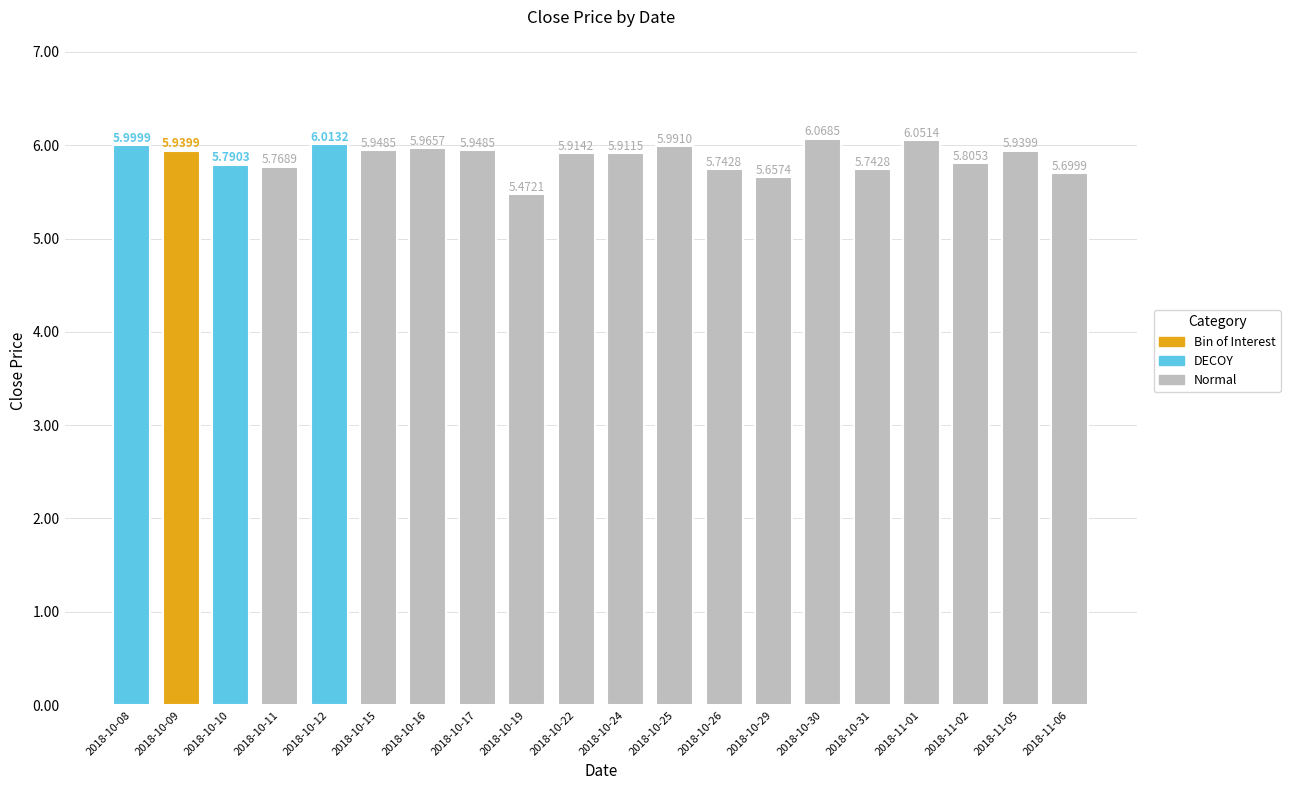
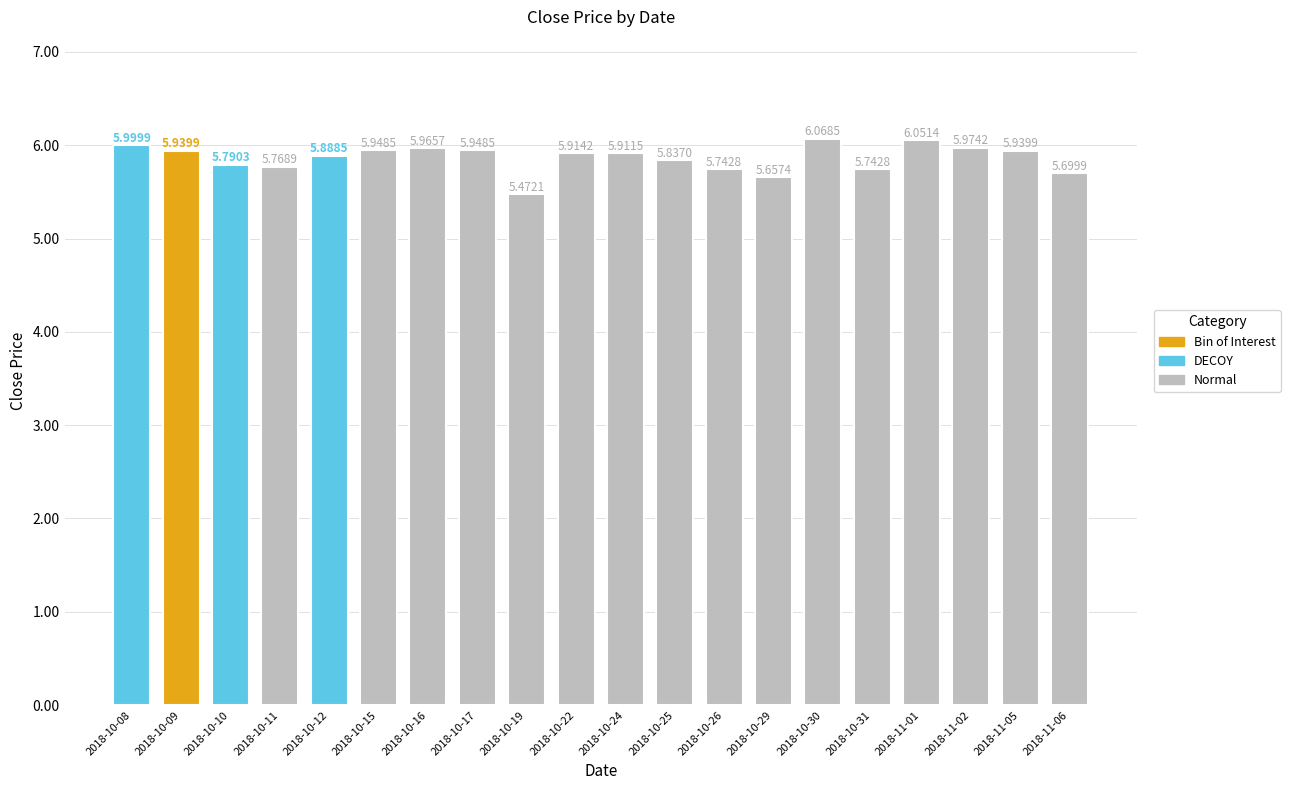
  {
    "2018-10-08": 5.9999,
    "2018-10-09": 5.9399,
    "2018-10-10": 5.7903,
    "2018-10-11": 5.7689,
-   "2018-10-12": 6.0132,
+   "2018-10-12": 5.8885,
    "2018-10-15": 5.9485,
    "2018-10-16": 5.9657,
    "2018-10-17": 5.9485,
    "2018-10-19": 5.4721,
    "2018-10-22": 5.9142,
    "2018-10-24": 5.9115,
-   "2018-10-25": 5.9910,
+   "2018-10-25": 5.8370,
    "2018-10-26": 5.7428,
    "2018-10-29": 5.6574,
    "2018-10-30": 6.0685,
    "2018-10-31": 5.7428,
    "2018-11-01": 6.0514,
-   "2018-11-02": 5.8053,
+   "2018-11-02": 5.9742,
    "2018-11-05": 5.9399,
    "2018-11-06": 5.6999
  }
